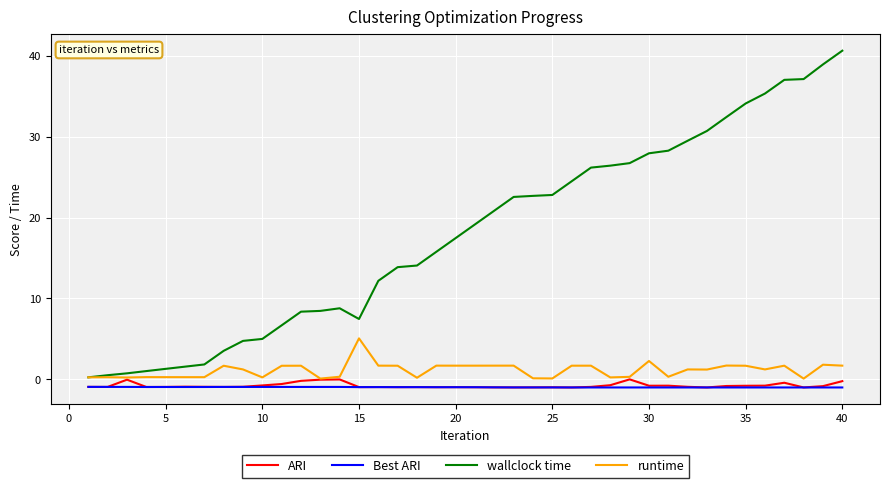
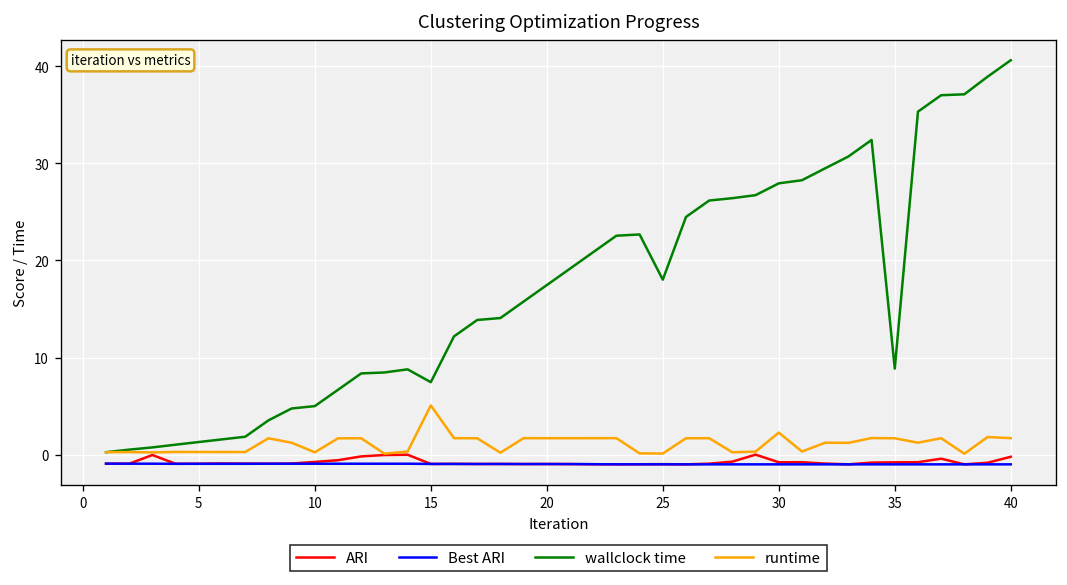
  {
    "ARI": {
      "40": 0
    },
    "Best ARI": {
      "40": -1
    },
    "wallclock time": {
      "5": 1,
      "10": 5,
      "15": 7,
      "20": 17,
-     "25": 23,
+     "25": 18,
      "30": 28,
-     "35": 34,
+     "35": 9,
      "40": 41
    },
    "runtime": {
      "5": 0,
      "10": 0,
      "15": 5,
      "20": 2,
      "25": 0,
      "30": 2,
      "35": 2,
      "40": 2
    }
  }
